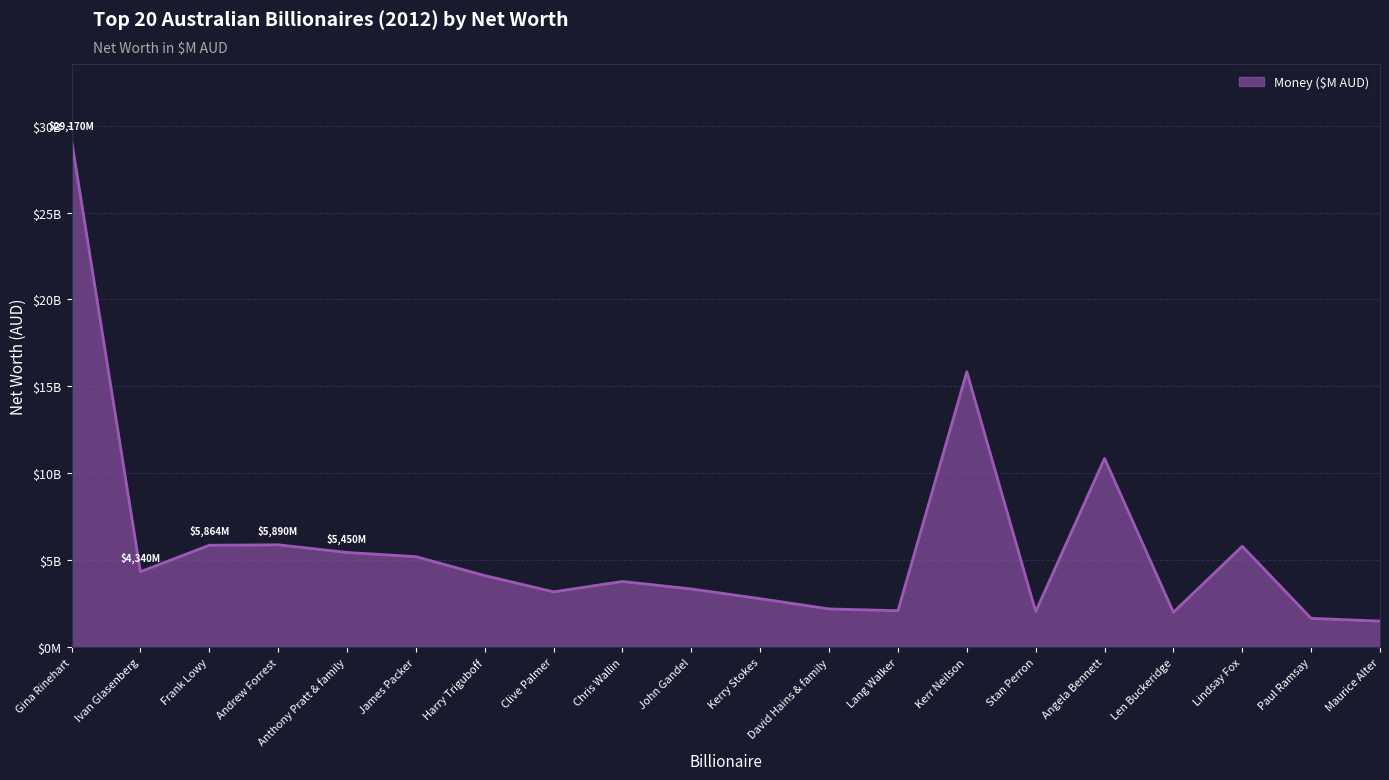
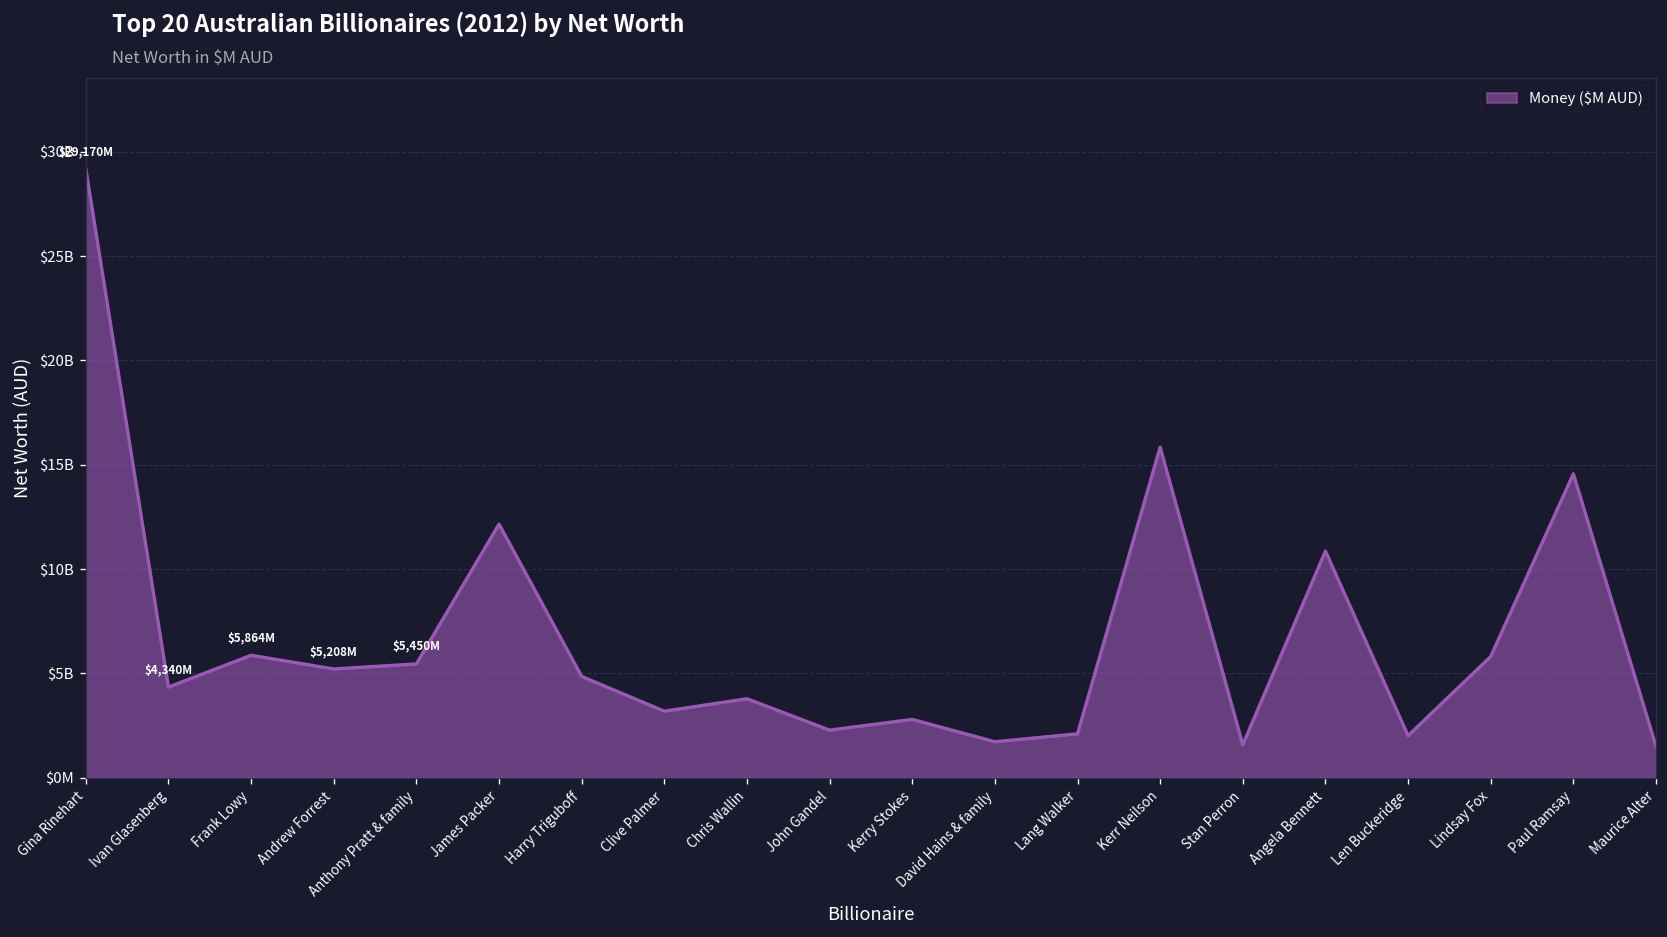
  {
    "Gina Rinehart": "$29,170M",
    "Ivan Glasenberg": "$4,340M",
    "Frank Lowy": "$5,864M",
-   "Andrew Forrest": "$5,890M",
+   "Andrew Forrest": "$5,208M",
    "Anthony Pratt & family": "$5,450M",
-   "James Packer": "$5200000000",
-   "Harry Triguboff": "$4100000000",
-   "John Gandel": "$3400000000",
-   "David Hains & family": "$2200000000",
-   "Stan Perron": "$2100000000",
-   "Paul Ramsay": "$1700000000"
+   "James Packer": "$12200000000",
+   "Harry Triguboff": "$4900000000",
+   "John Gandel": "$2300000000",
+   "David Hains & family": "$1700000000",
+   "Stan Perron": "$1600000000",
+   "Paul Ramsay": "$14600000000"
  }
